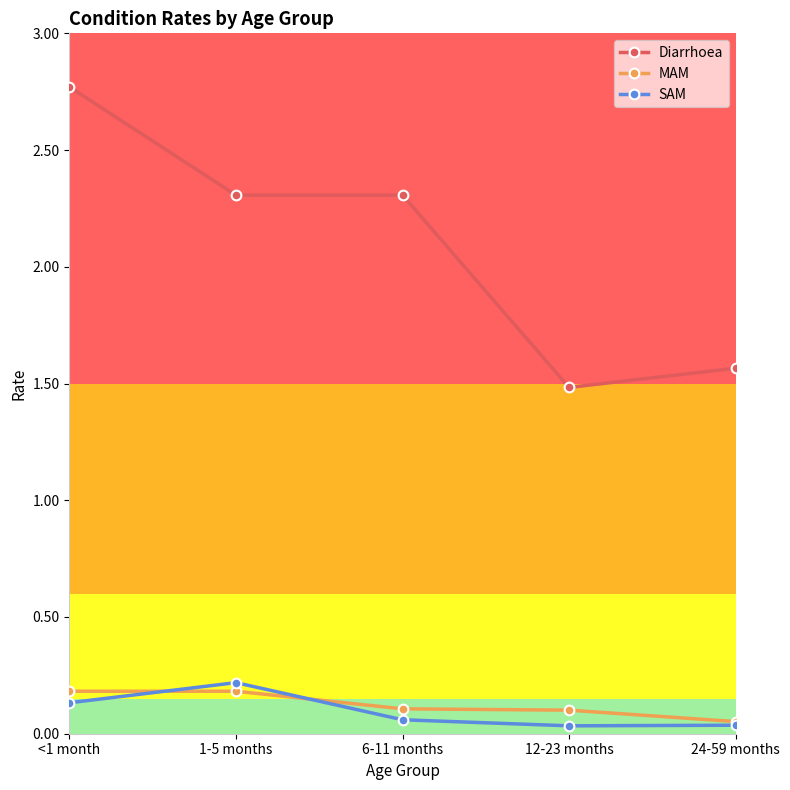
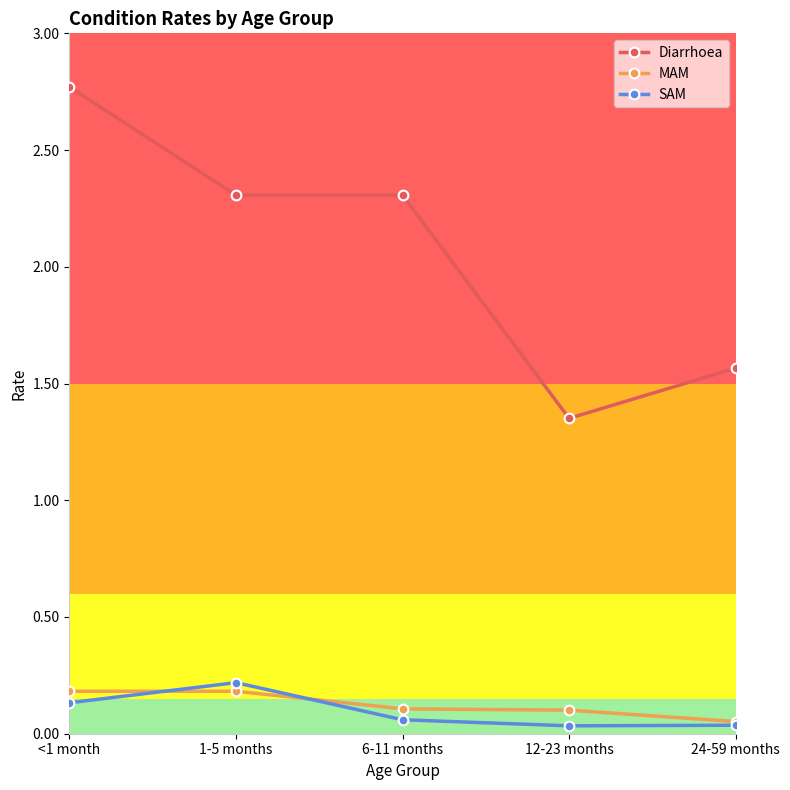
  {
    "Diarrhoea": {
      "<1 month": 2.77,
      "1-5 months": 2.31,
      "6-11 months": 2.31,
-     "12-23 months": 1.48,
+     "12-23 months": 1.35,
      "24-59 months": 1.57
    },
    "MAM": {
      "<1 month": 0.18,
      "1-5 months": 0.18,
      "6-11 months": 0.11,
      "12-23 months": 0.10,
      "24-59 months": 0.05
    },
    "SAM": {
      "<1 month": 0.13,
      "1-5 months": 0.22,
      "6-11 months": 0.06,
      "12-23 months": 0.03,
      "24-59 months": 0.04
    }
  }
